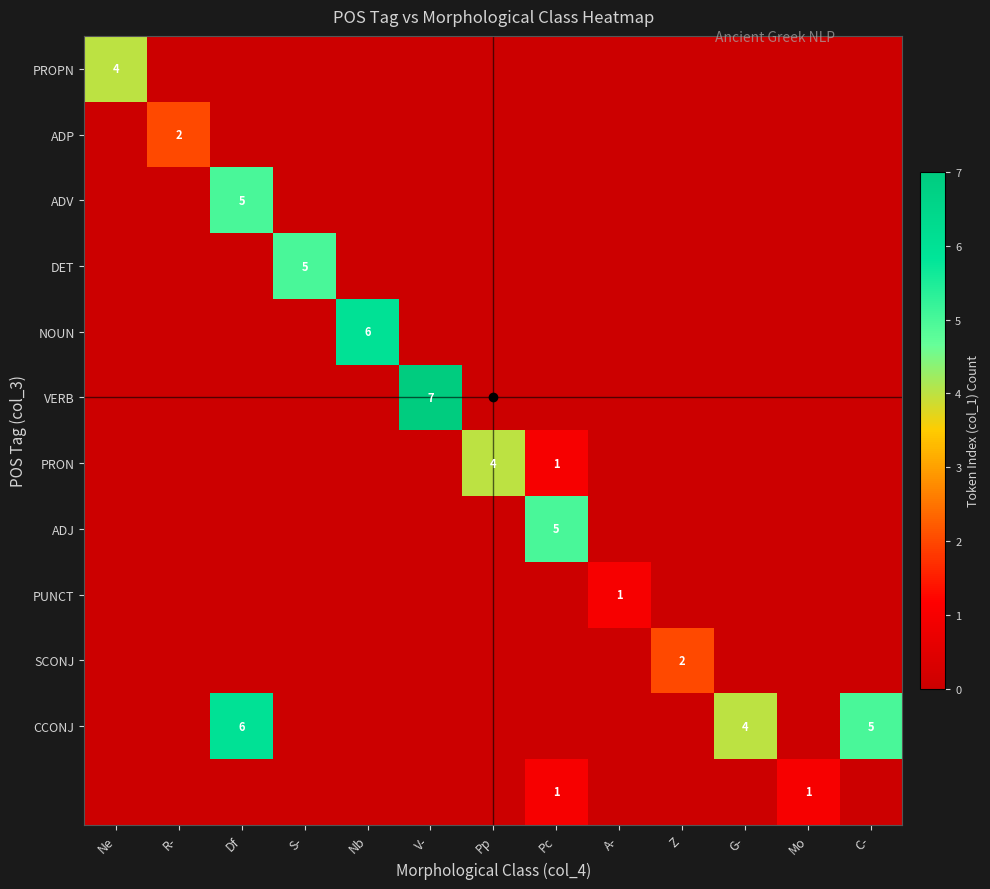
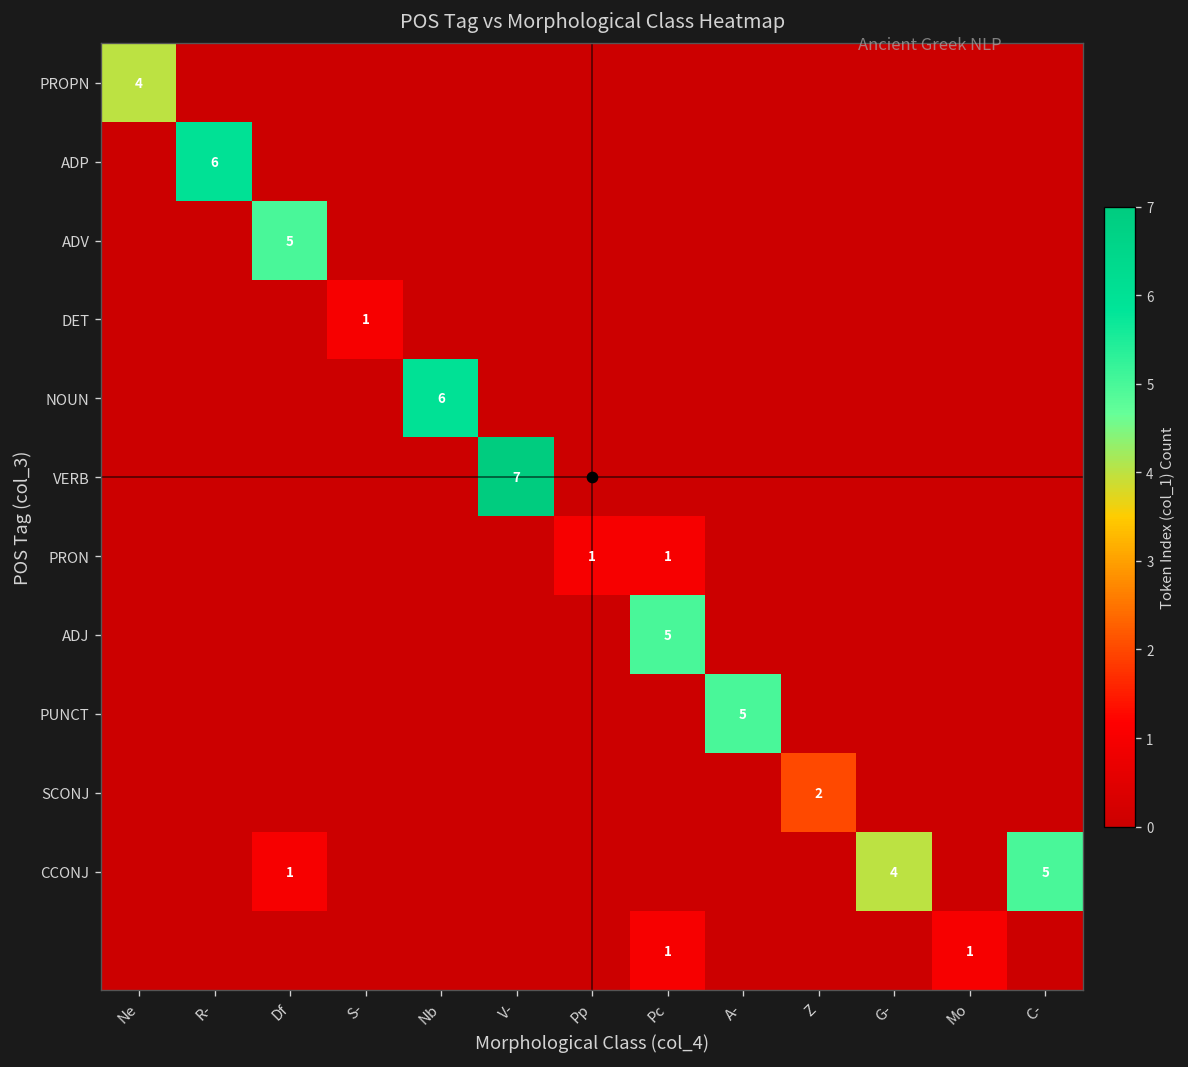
  {
    "PROPN": {
      "Ne": 4
    },
    "ADP": {
-     "R-": 2
+     "R-": 6
    },
    "ADV": {
      "Df": 5
    },
    "DET": {
-     "S-": 5
+     "S-": 1
    },
    "NOUN": {
      "Nb": 6
    },
    "VERB": {
      "V-": 7
    },
    "PRON": {
-     "Pp": 4,
+     "Pp": 1,
      "Pc": 1
    },
    "ADJ": {
      "Pc": 5
    },
    "PUNCT": {
-     "A-": 1
+     "A-": 5
    },
    "SCONJ": {
      "Z": 2
    },
    "CCONJ": {
-     "Df": 6,
+     "Df": 1,
      "G-": 4,
      "C-": 5
    }
  }
